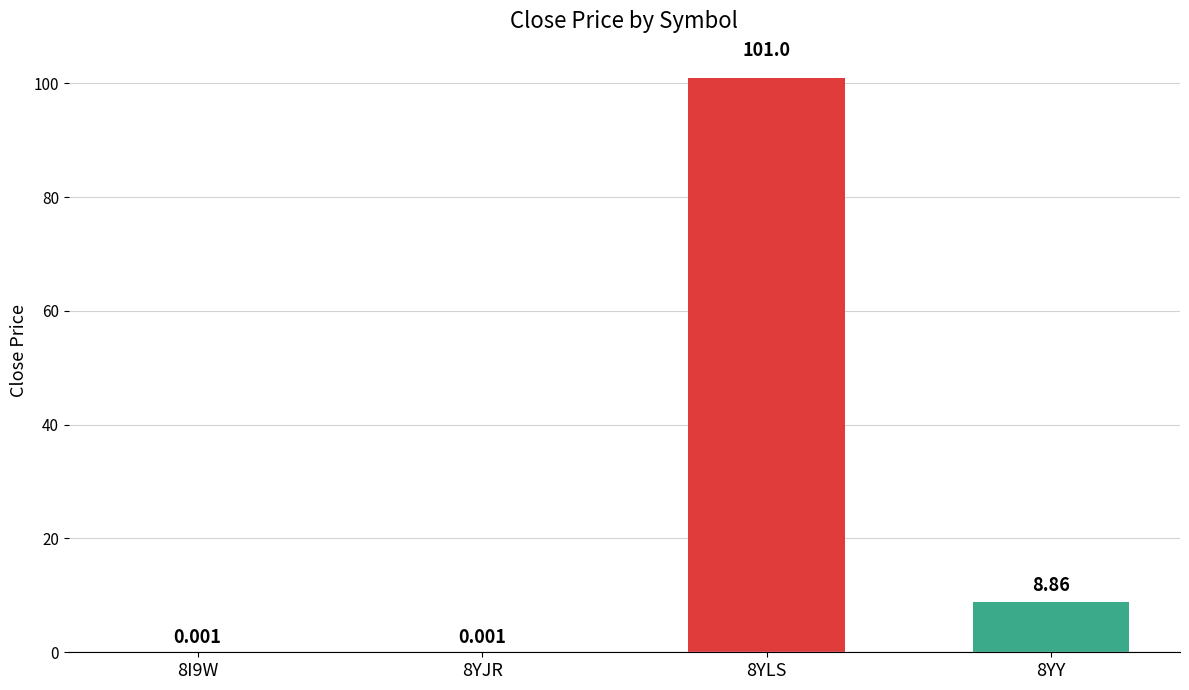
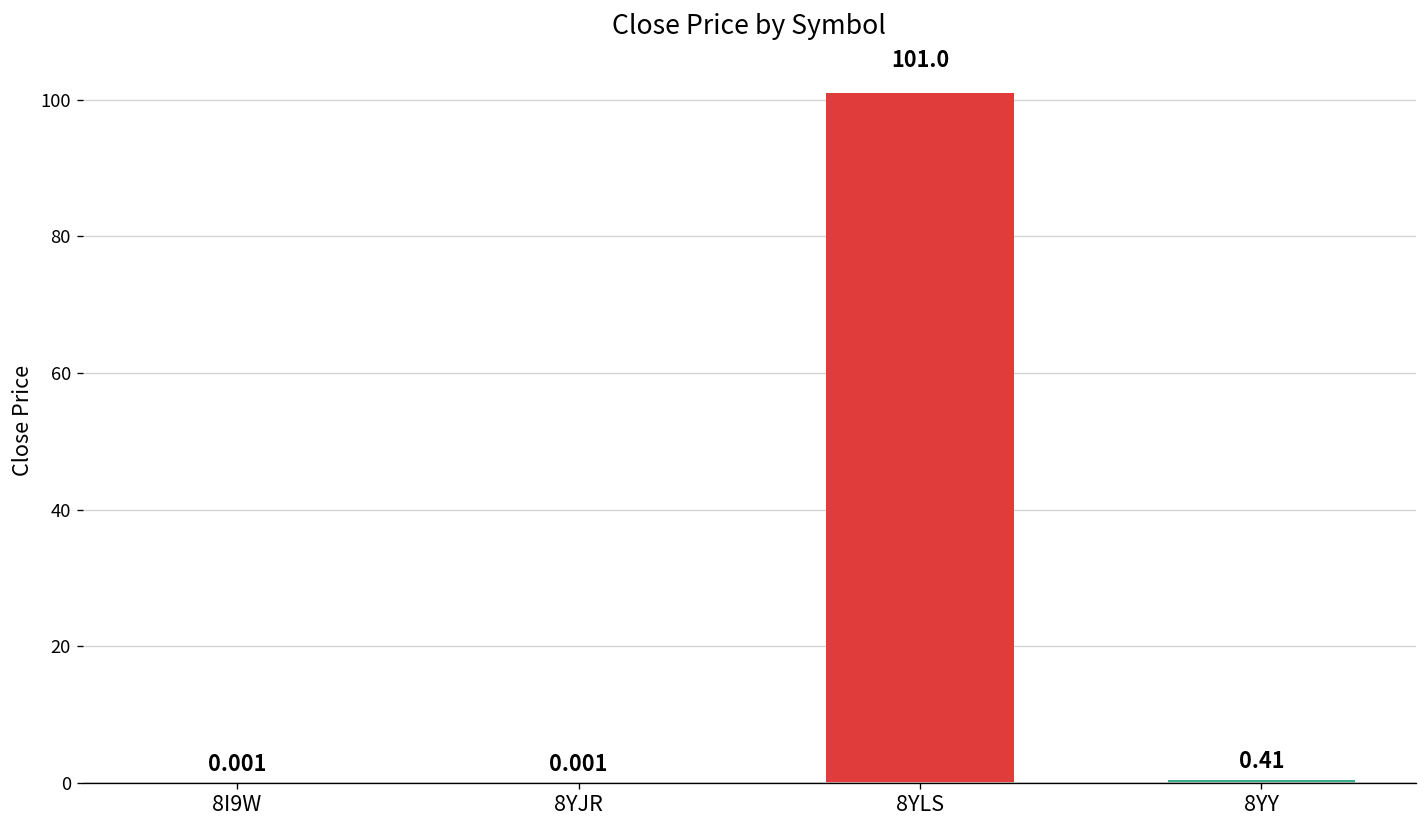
  {
    "8I9W": 0.001,
    "8YJR": 0.001,
    "8YLS": 101.0,
-   "8YY": 8.86
+   "8YY": 0.41
  }
